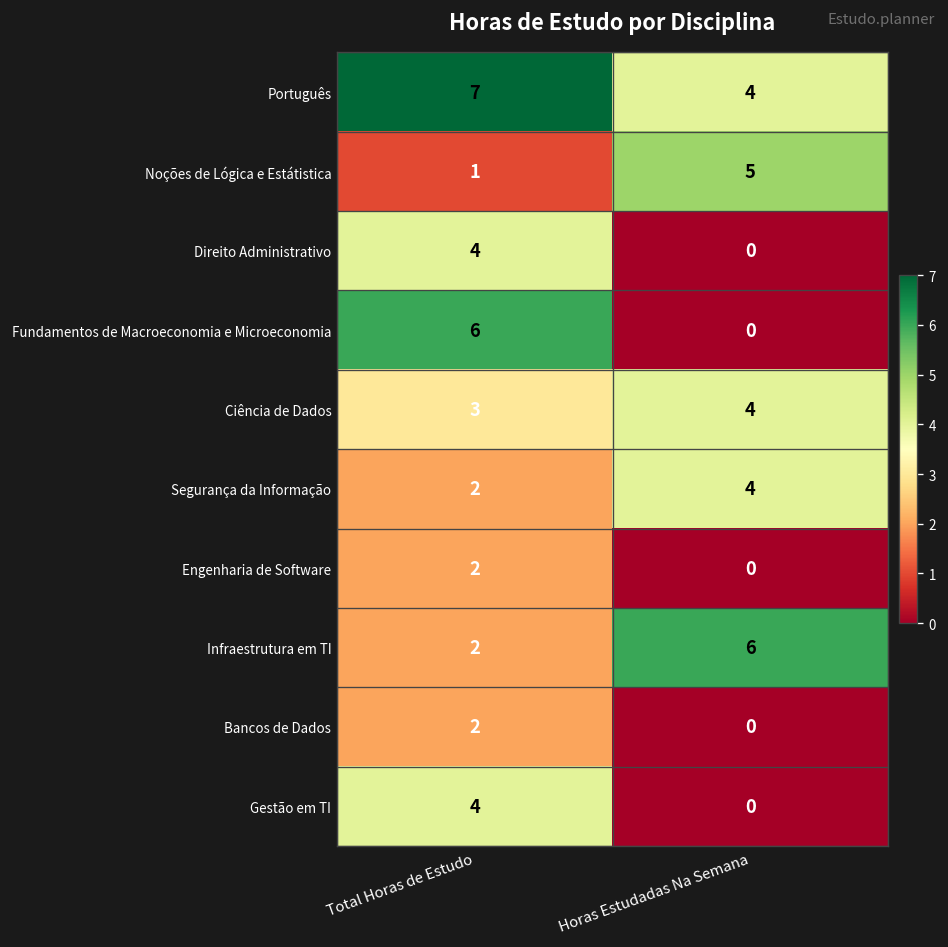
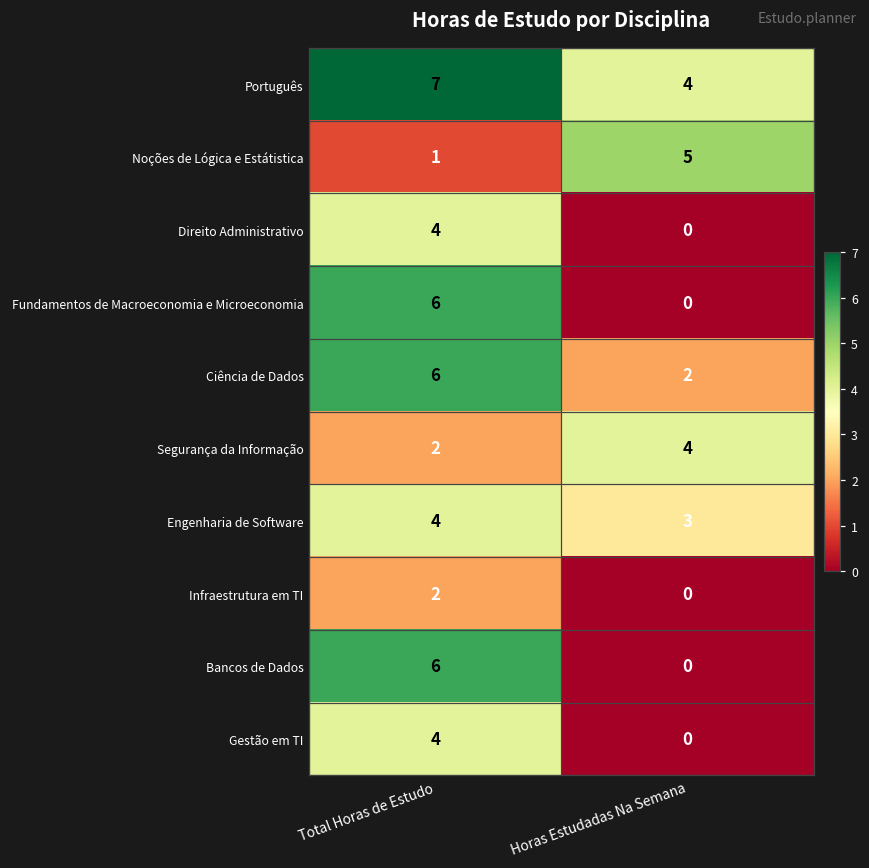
  {
    "Português": {
      "Total Horas de Estudo": 7,
      "Horas Estudadas Na Semana": 4
    },
    "Noções de Lógica e Estátistica": {
      "Total Horas de Estudo": 1,
      "Horas Estudadas Na Semana": 5
    },
    "Direito Administrativo": {
      "Total Horas de Estudo": 4,
      "Horas Estudadas Na Semana": 0
    },
    "Fundamentos de Macroeconomia e Microeconomia": {
      "Total Horas de Estudo": 6,
      "Horas Estudadas Na Semana": 0
    },
    "Ciência de Dados": {
-     "Total Horas de Estudo": 3,
-     "Horas Estudadas Na Semana": 4
+     "Total Horas de Estudo": 6,
+     "Horas Estudadas Na Semana": 2
    },
    "Segurança da Informação": {
      "Total Horas de Estudo": 2,
      "Horas Estudadas Na Semana": 4
    },
    "Engenharia de Software": {
-     "Total Horas de Estudo": 2,
-     "Horas Estudadas Na Semana": 0
+     "Total Horas de Estudo": 4,
+     "Horas Estudadas Na Semana": 3
    },
    "Infraestrutura em TI": {
      "Total Horas de Estudo": 2,
-     "Horas Estudadas Na Semana": 6
+     "Horas Estudadas Na Semana": 0
    },
    "Bancos de Dados": {
-     "Total Horas de Estudo": 2,
+     "Total Horas de Estudo": 6,
      "Horas Estudadas Na Semana": 0
    },
    "Gestão em TI": {
      "Total Horas de Estudo": 4,
      "Horas Estudadas Na Semana": 0
    }
  }
